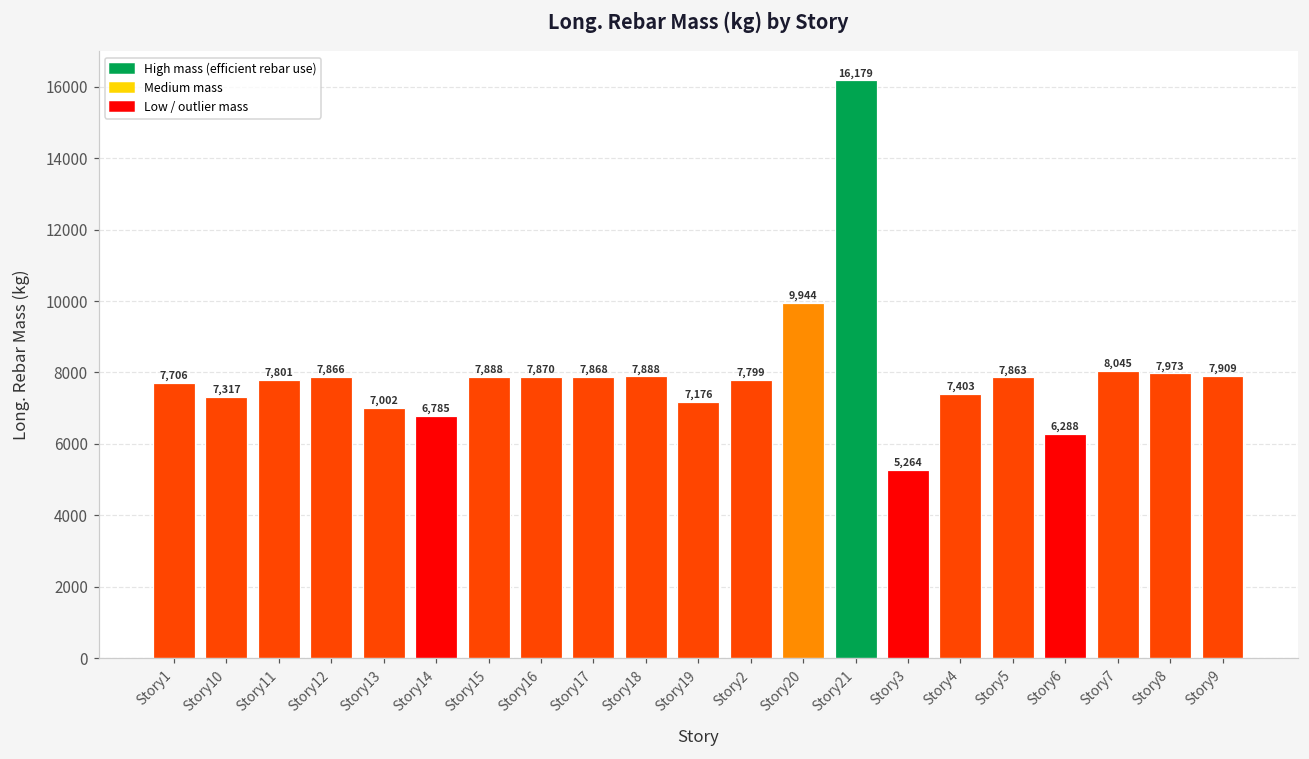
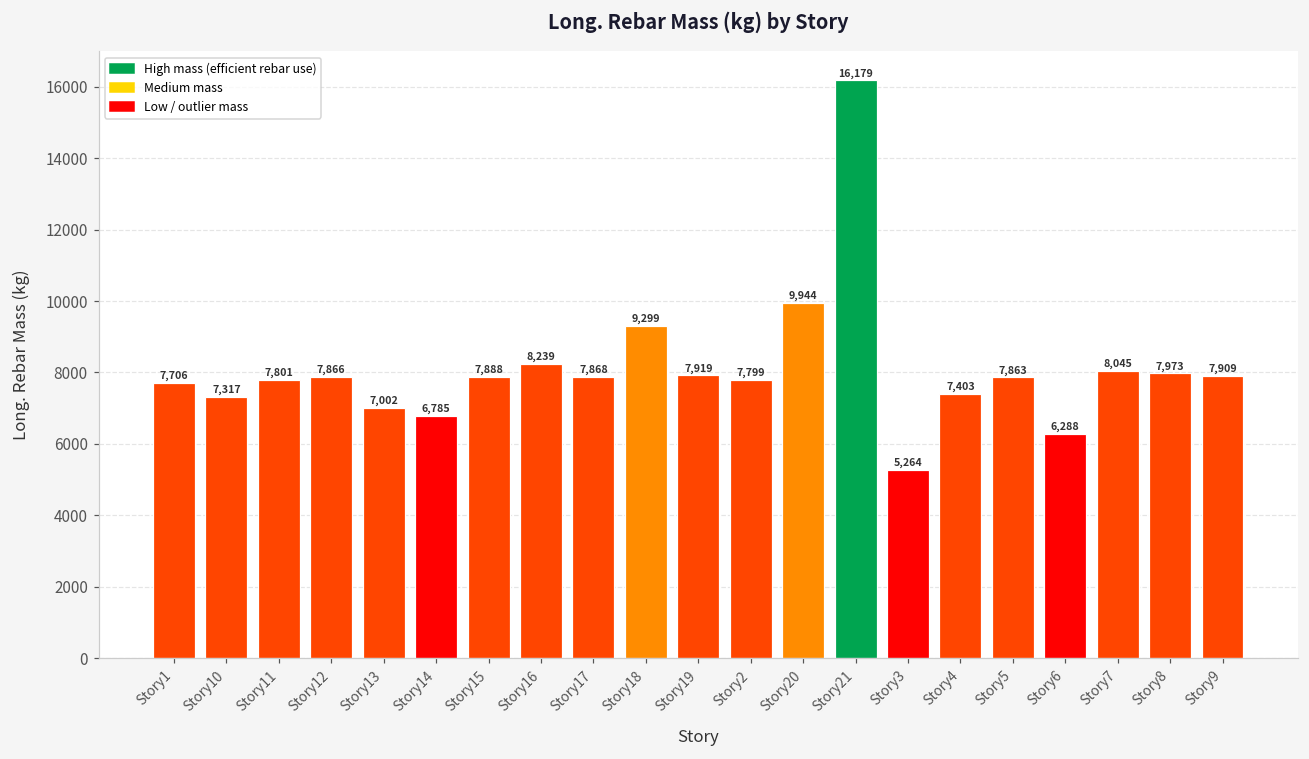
  {
    "Story1": "7,706",
    "Story10": "7,317",
    "Story11": "7,801",
    "Story12": "7,866",
    "Story13": "7,002",
    "Story14": "6,785",
    "Story15": "7,888",
-   "Story16": "7,870",
+   "Story16": "8,239",
    "Story17": "7,868",
-   "Story18": "7,888",
-   "Story19": "7,176",
+   "Story18": "9,299",
+   "Story19": "7,919",
    "Story2": "7,799",
    "Story20": "9,944",
    "Story21": "16,179",
    "Story3": "5,264",
    "Story4": "7,403",
    "Story5": "7,863",
    "Story6": "6,288",
    "Story7": "8,045",
    "Story8": "7,973",
    "Story9": "7,909"
  }
